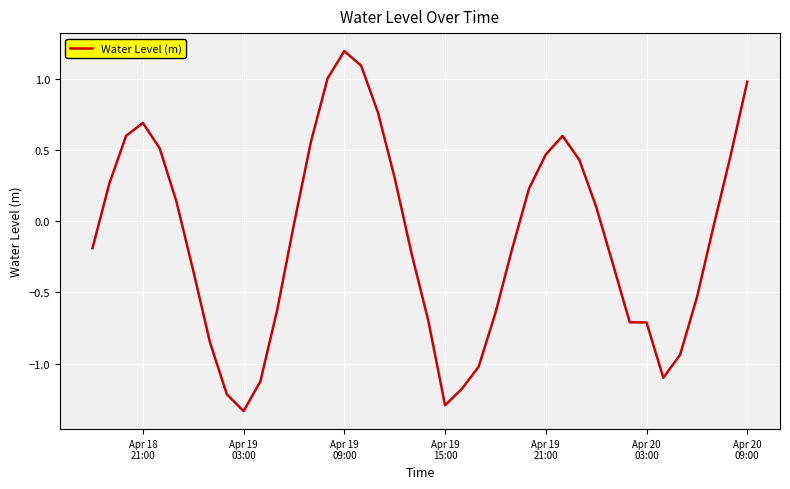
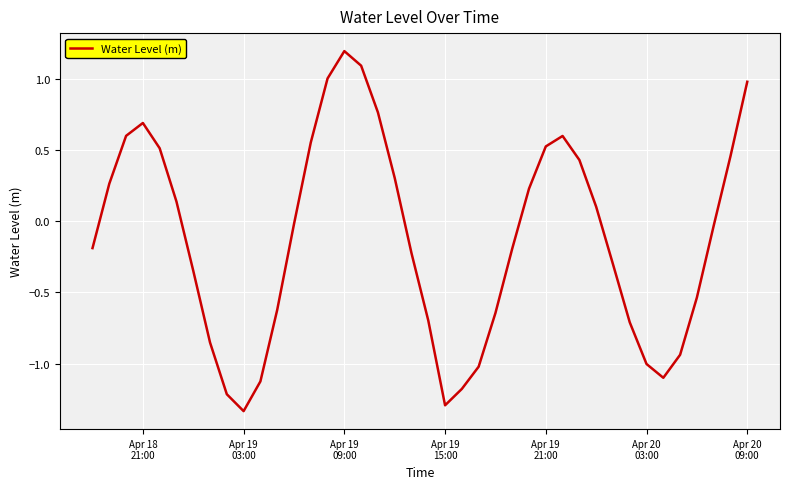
  {
    "Apr 18 21:00": 0.69,
    "Apr 19 03:00": -1.33,
    "Apr 19 09:00": 1.20,
    "Apr 19 15:00": -1.29,
-   "Apr 19 21:00": 0.47,
-   "Apr 20 03:00": -0.71,
+   "Apr 19 21:00": 0.53,
+   "Apr 20 03:00": -1.00,
    "Apr 20 09:00": 0.98
  }
